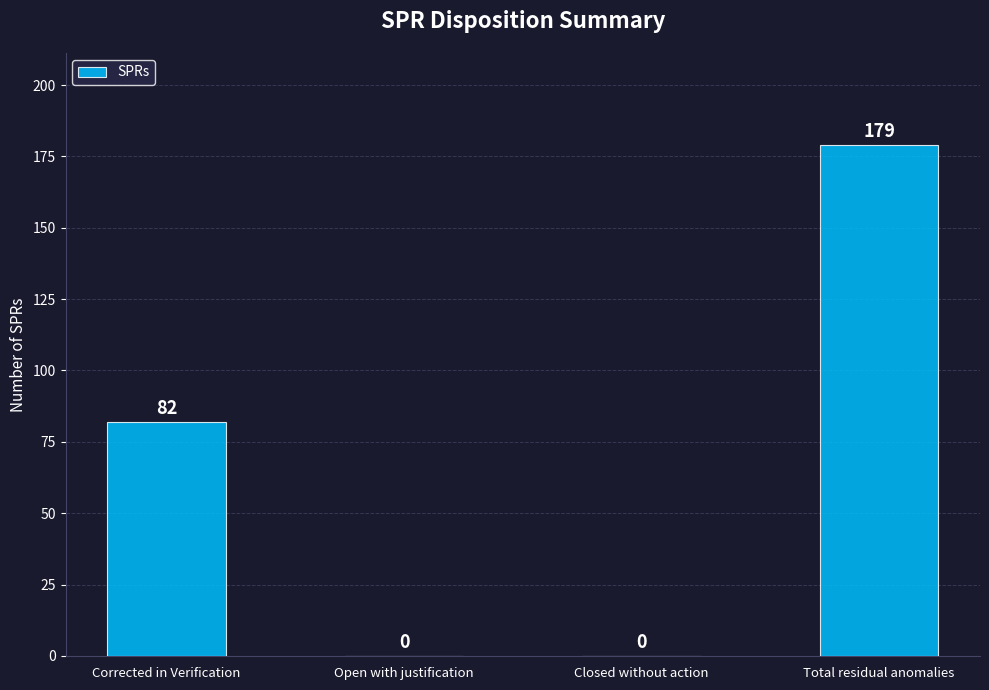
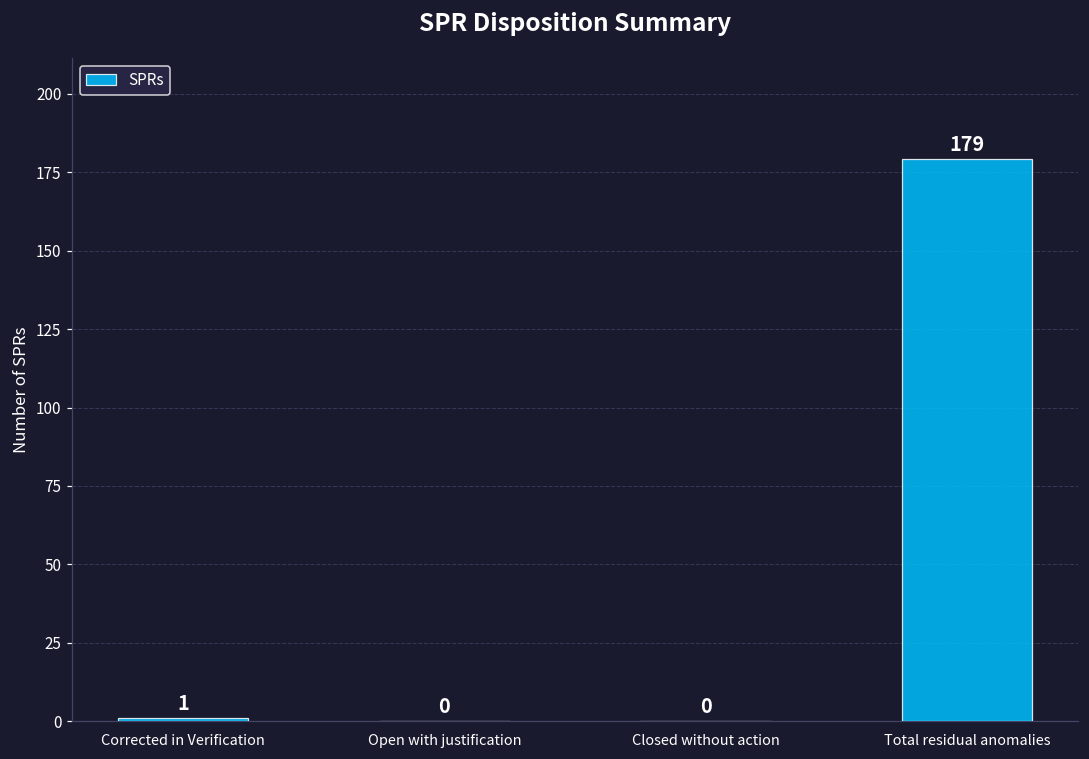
  {
-   "Corrected in Verification": 82,
+   "Corrected in Verification": 1,
    "Open with justification": 0,
    "Closed without action": 0,
    "Total residual anomalies": 179
  }
